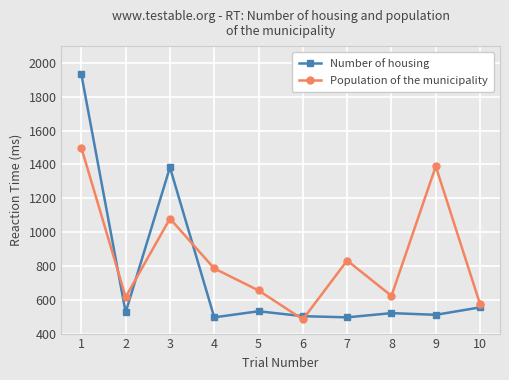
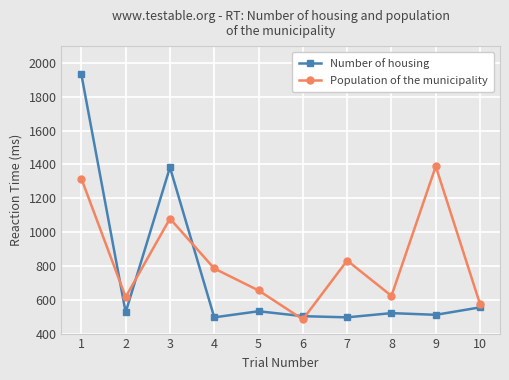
  {
    "Number of housing": {
      "1": 1930,
      "2": 530,
      "3": 1380,
      "4": 500,
      "5": 530,
      "6": 500,
      "7": 500,
      "8": 520,
      "9": 510,
      "10": 560
    },
    "Population of the municipality": {
-     "1": 1500,
+     "1": 1320,
      "2": 620,
      "3": 1080,
      "4": 790,
      "5": 660,
      "6": 480,
      "7": 830,
      "8": 620,
      "9": 1390,
      "10": 570
    }
  }
